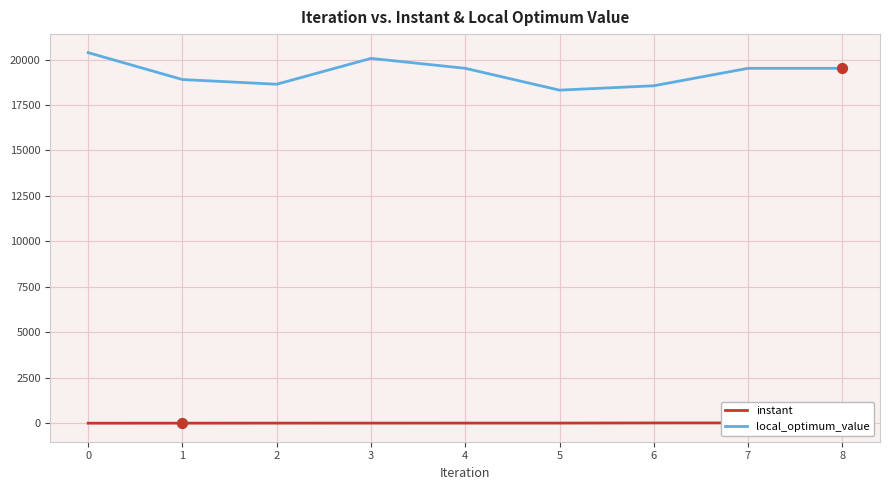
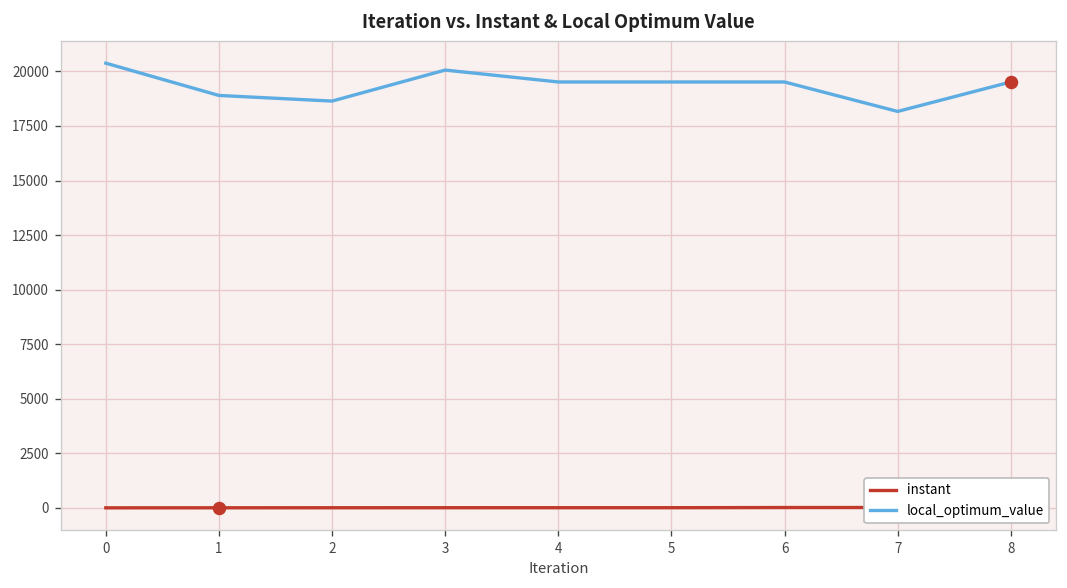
  {
    "local_optimum_value": {
      "0": 20400,
      "1": 18900,
      "2": 18600,
      "3": 20100,
      "4": 19500,
-     "5": 18300,
-     "6": 18600,
-     "7": 19500
+     "5": 19500,
+     "6": 19500,
+     "7": 18200
    }
  }
